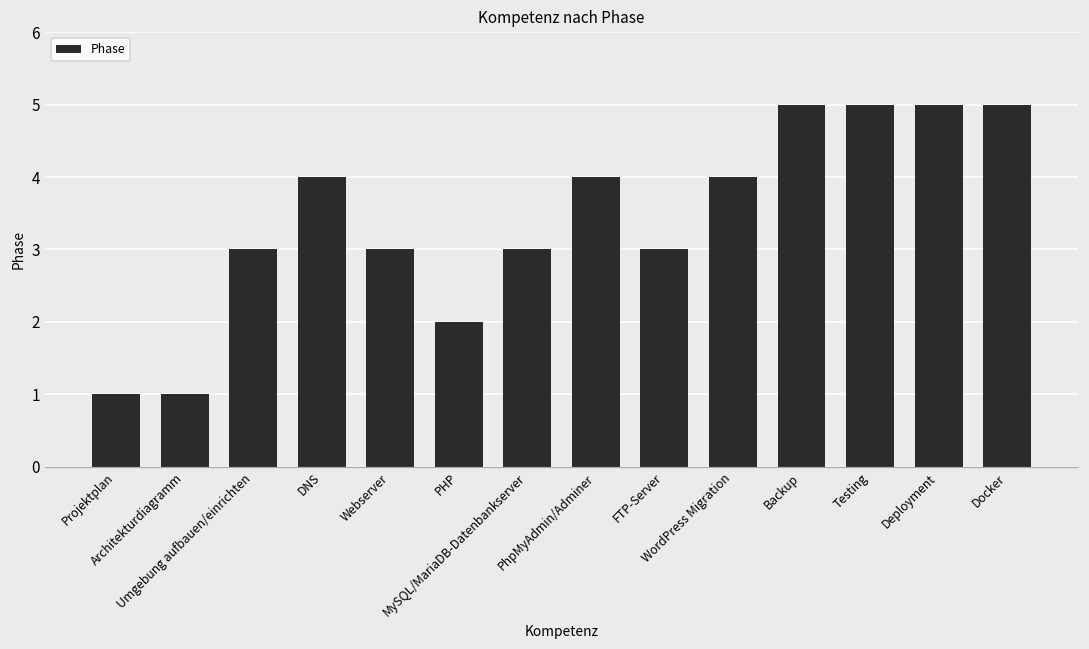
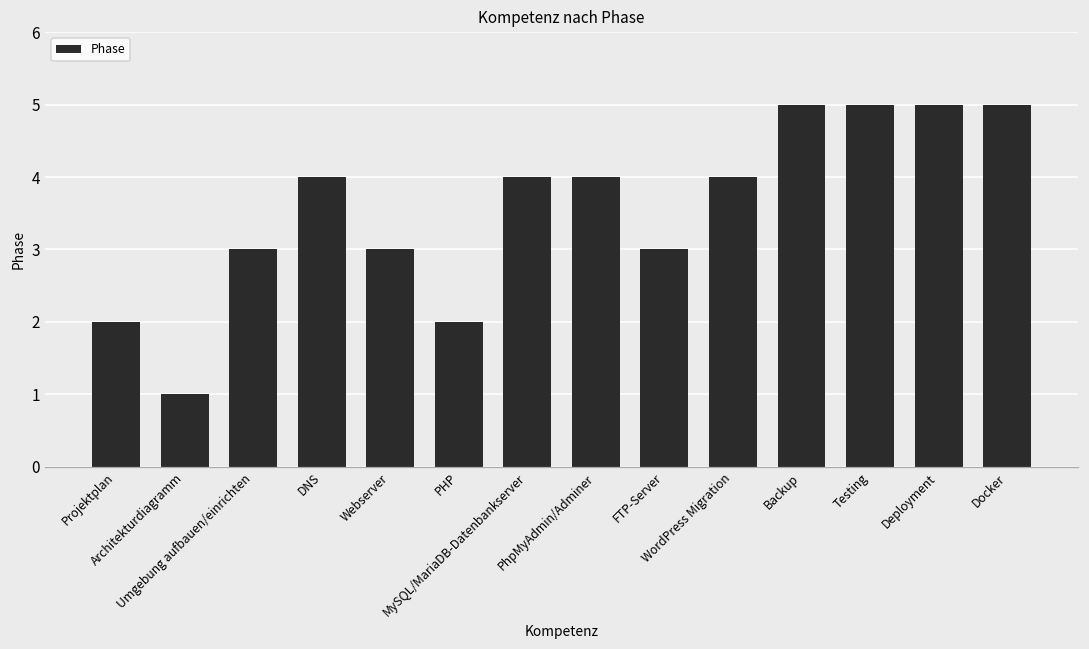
  {
-   "Projektplan": 1,
+   "Projektplan": 2,
    "Architekturdiagramm": 1,
    "Umgebung aufbauen/einrichten": 3,
    "DNS": 4,
    "Webserver": 3,
    "PHP": 2,
-   "MySQL/MariaDB-Datenbankserver": 3,
+   "MySQL/MariaDB-Datenbankserver": 4,
    "PhpMyAdmin/Adminer": 4,
    "FTP-Server": 3,
    "WordPress Migration": 4,
    "Backup": 5,
    "Testing": 5,
    "Deployment": 5,
    "Docker": 5
  }
